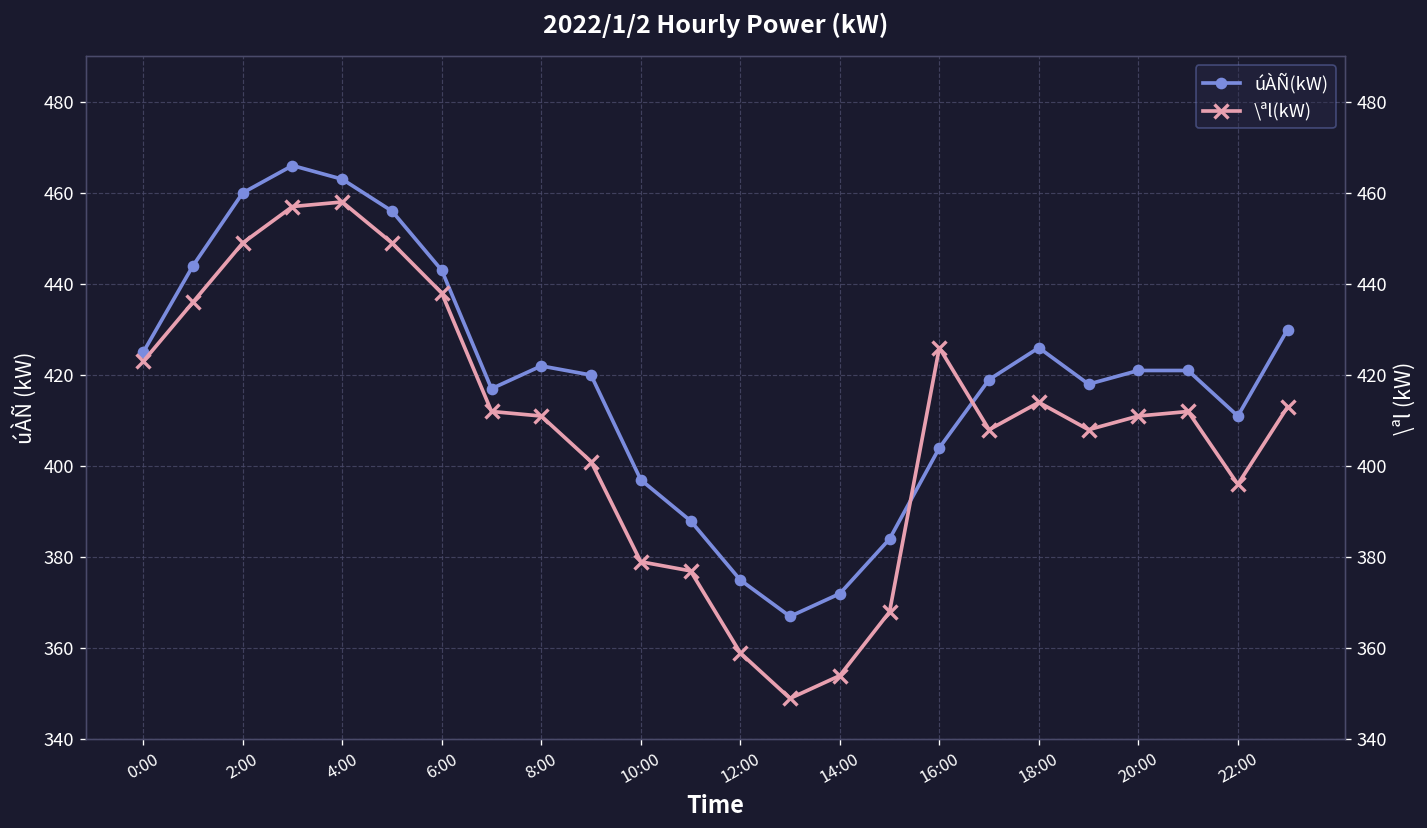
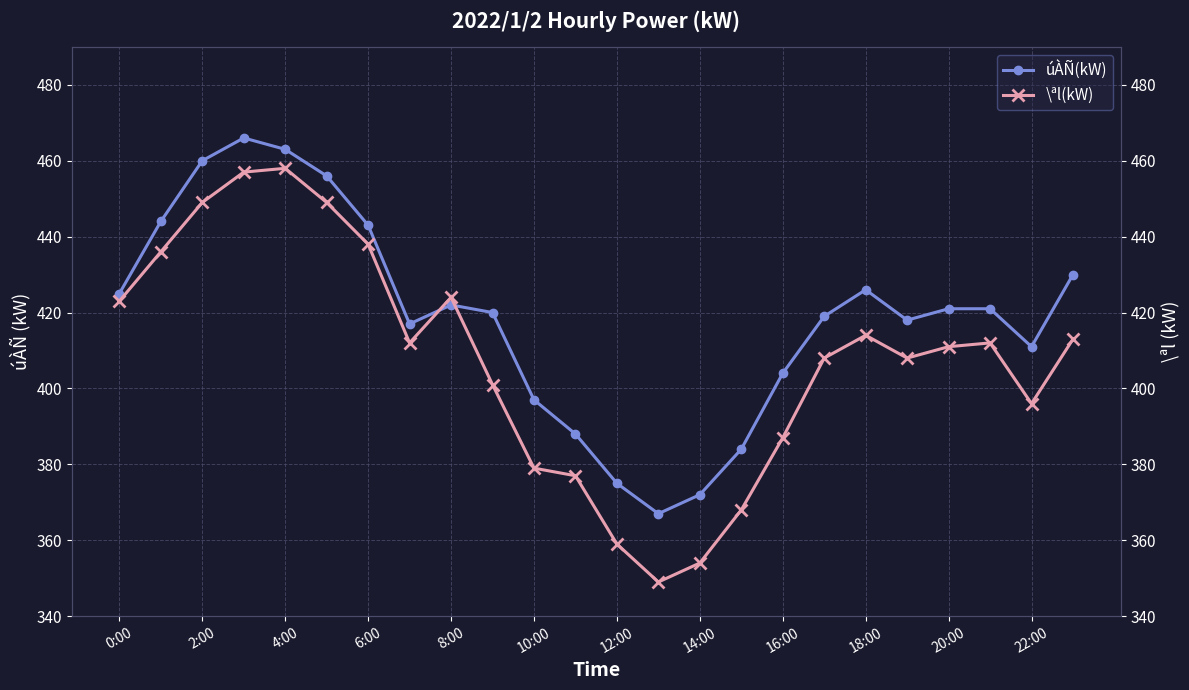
  {
    "úÀÑ(kW)": {
      "0:00": 425,
      "2:00": 460,
      "4:00": 463,
      "6:00": 443,
      "8:00": 422,
      "10:00": 397,
      "12:00": 375,
      "14:00": 372,
      "16:00": 404,
      "18:00": 426,
      "20:00": 421,
      "22:00": 411
    },
    "\\ªl(kW)": {
      "0:00": 423,
      "2:00": 449,
      "4:00": 458,
      "6:00": 438,
-     "8:00": 411,
+     "8:00": 424,
      "10:00": 379,
      "12:00": 359,
      "14:00": 354,
-     "16:00": 426,
+     "16:00": 387,
      "18:00": 414,
      "20:00": 411,
      "22:00": 396
    }
  }
